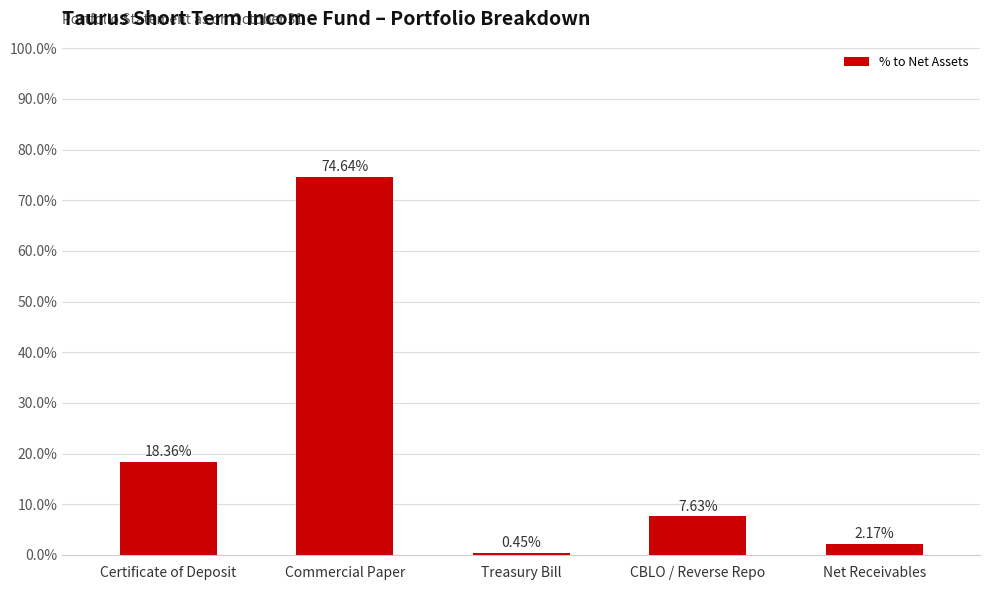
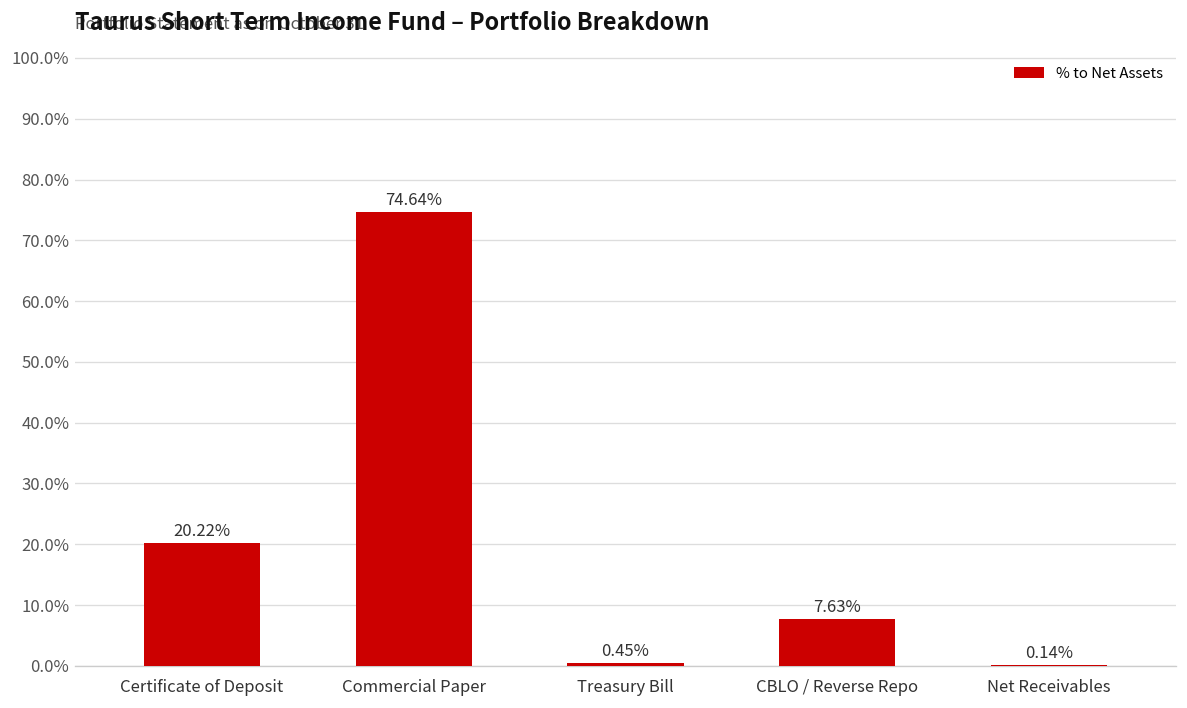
  {
-   "Certificate of Deposit": "18.36%",
+   "Certificate of Deposit": "20.22%",
    "Commercial Paper": "74.64%",
    "Treasury Bill": "0.45%",
    "CBLO / Reverse Repo": "7.63%",
-   "Net Receivables": "2.17%"
+   "Net Receivables": "0.14%"
  }
